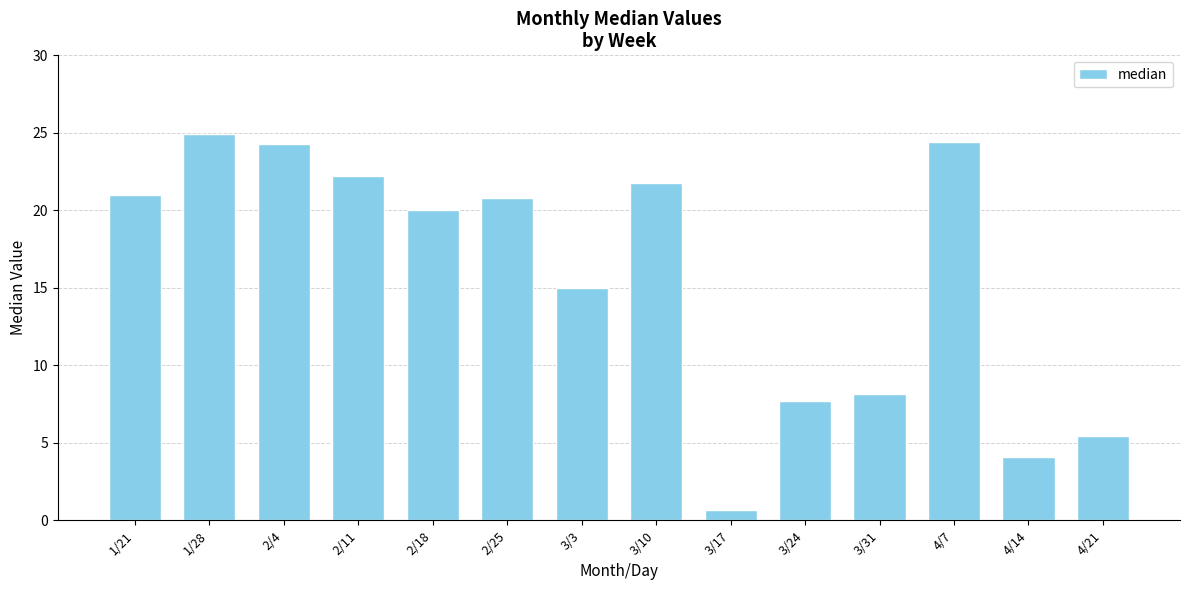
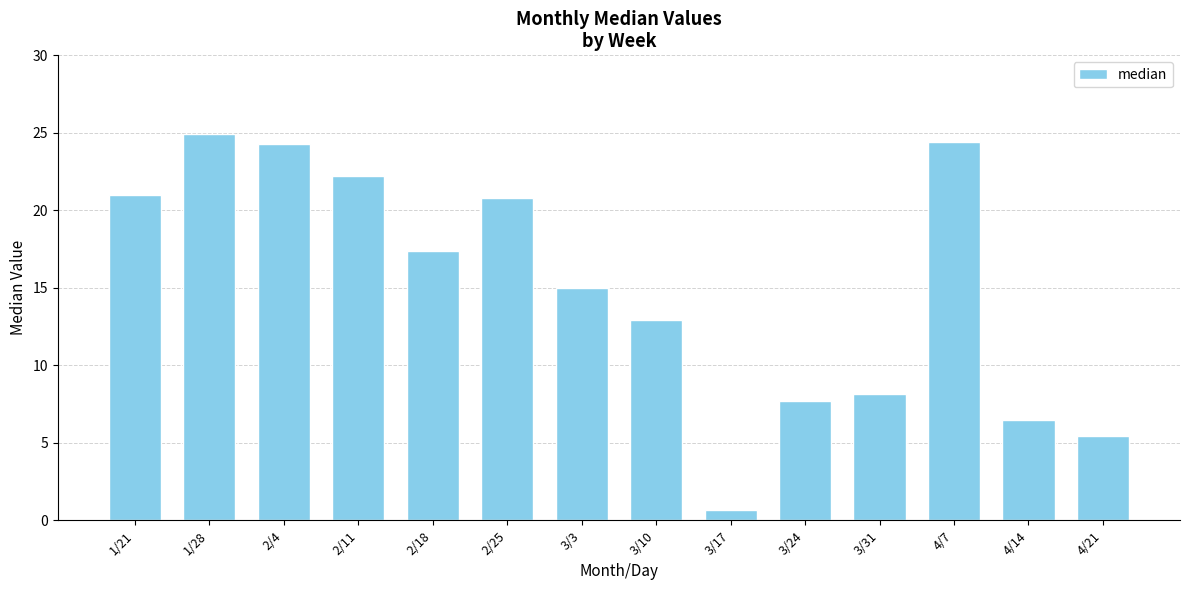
  {
    "1/21": 21.0,
    "1/28": 24.9,
    "2/4": 24.3,
    "2/11": 22.2,
-   "2/18": 20.0,
+   "2/18": 17.4,
    "2/25": 20.8,
    "3/3": 15.0,
-   "3/10": 21.8,
+   "3/10": 12.9,
    "3/17": 0.7,
    "3/24": 7.7,
    "3/31": 8.1,
    "4/7": 24.4,
-   "4/14": 4.1,
+   "4/14": 6.5,
    "4/21": 5.4
  }
